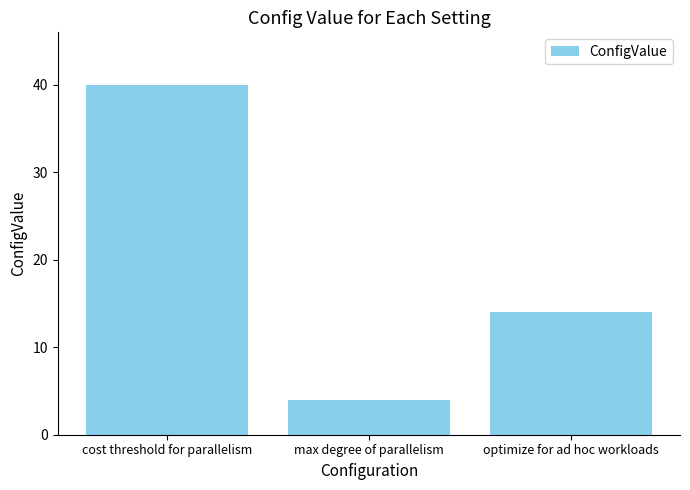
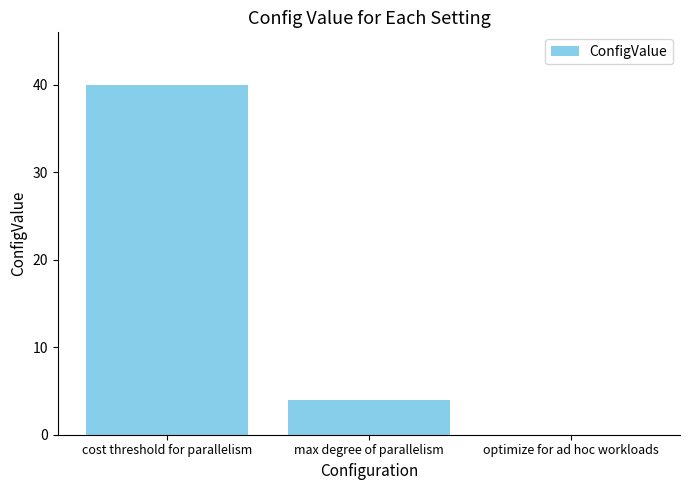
  {
    "cost threshold for parallelism": 40,
    "max degree of parallelism": 4,
-   "optimize for ad hoc workloads": 14
+   "optimize for ad hoc workloads": 0
  }
